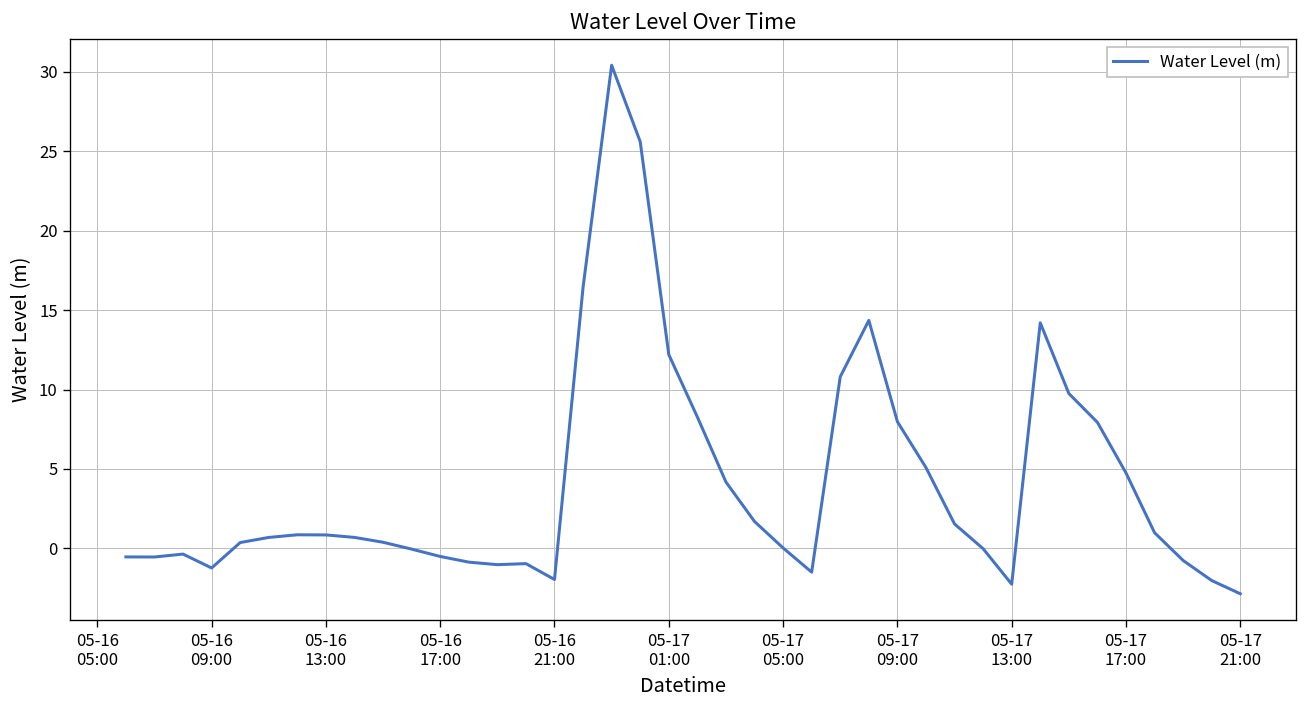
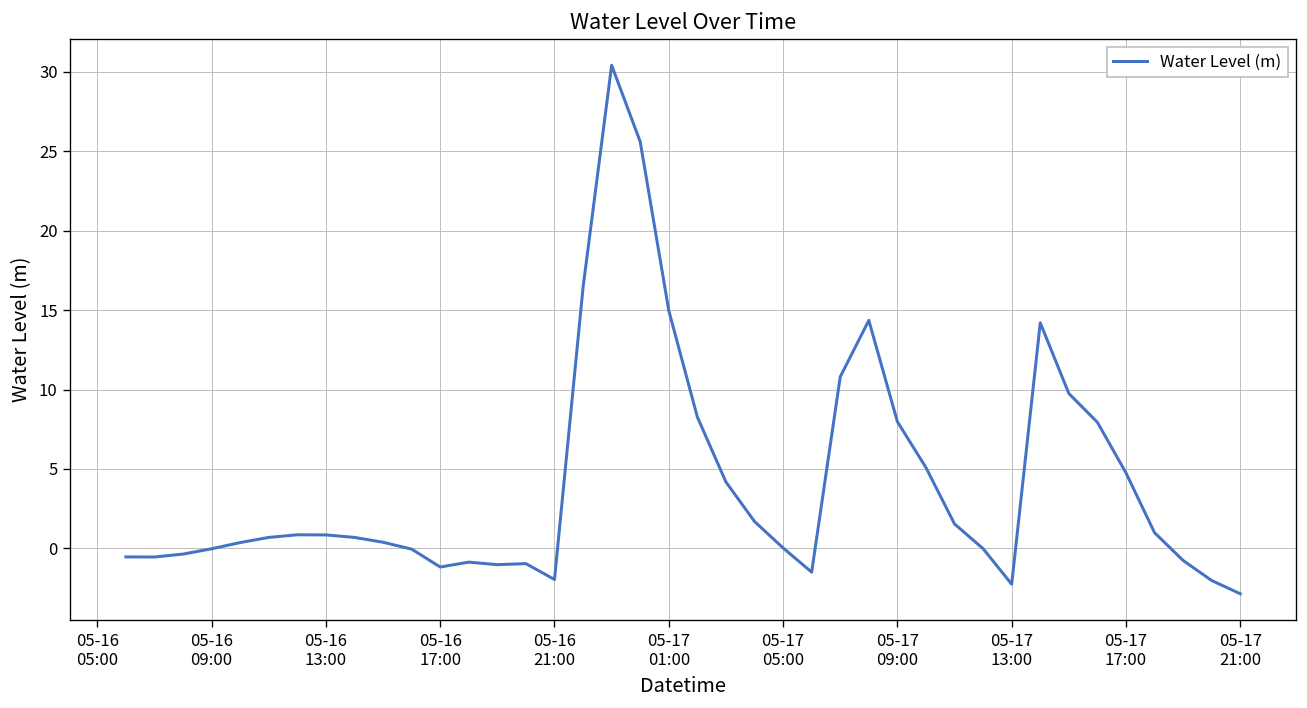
  {
-   "05-16 09:00": -1.2,
+   "05-16 09:00": 0.0,
    "05-16 13:00": 0.8,
-   "05-16 17:00": -0.5,
+   "05-16 17:00": -1.2,
    "05-16 21:00": -2.0,
-   "05-17 01:00": 12.2,
+   "05-17 01:00": 15.0,
    "05-17 05:00": 0.0,
    "05-17 09:00": 8.0,
    "05-17 13:00": -2.3,
    "05-17 17:00": 4.8,
    "05-17 21:00": -2.9
  }
